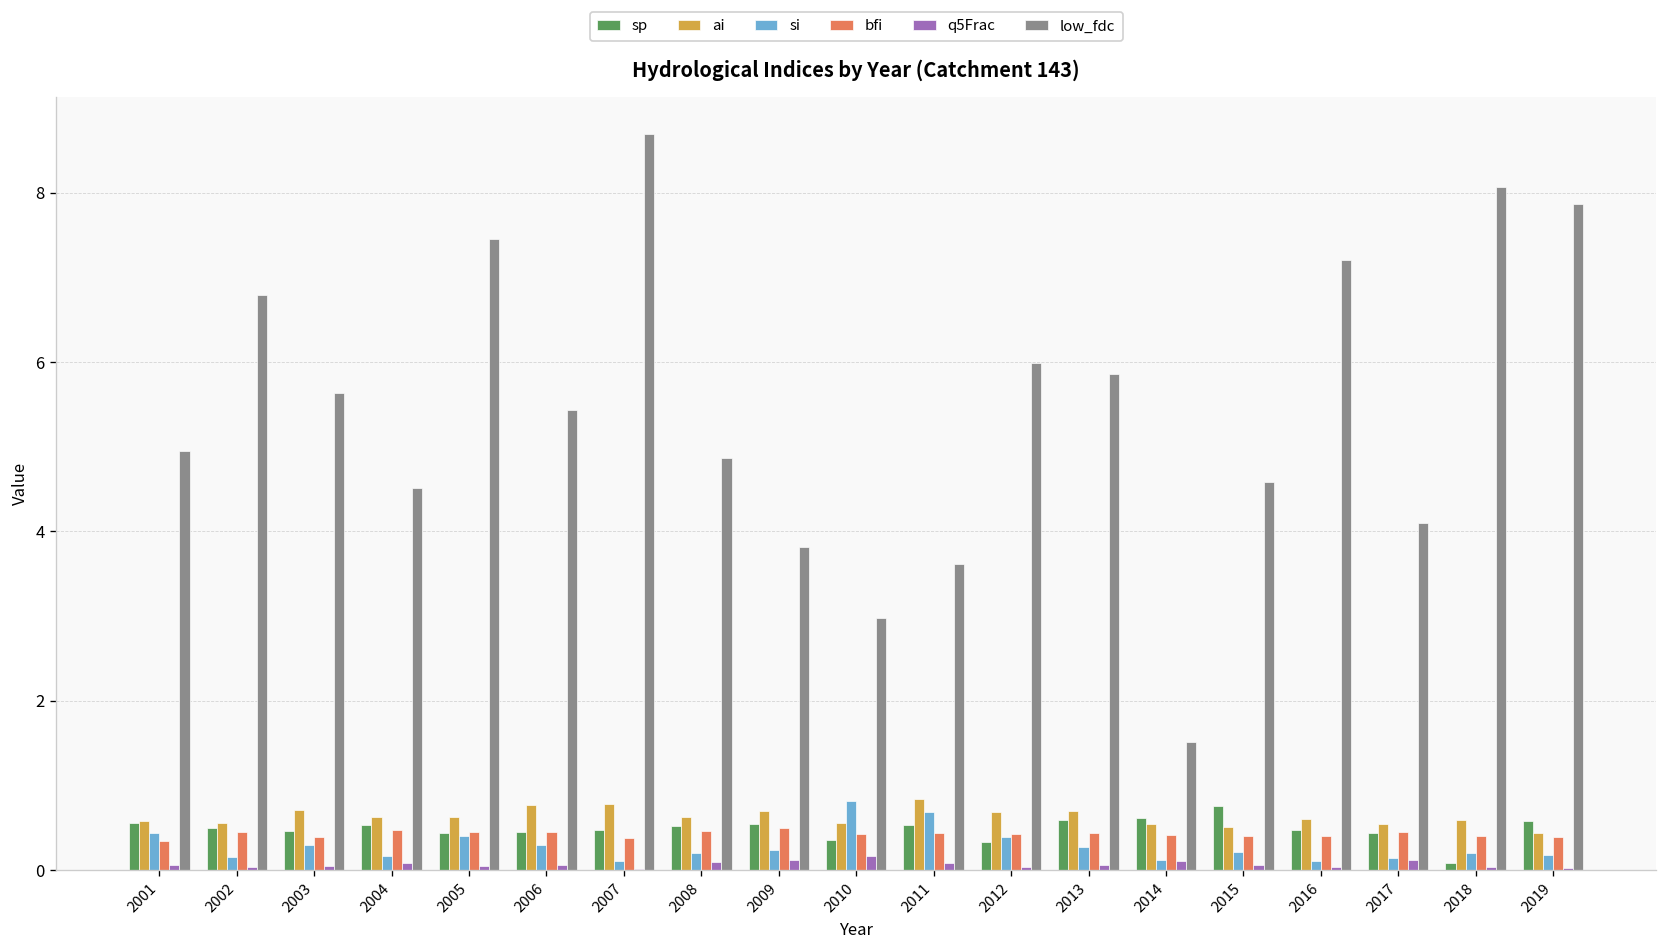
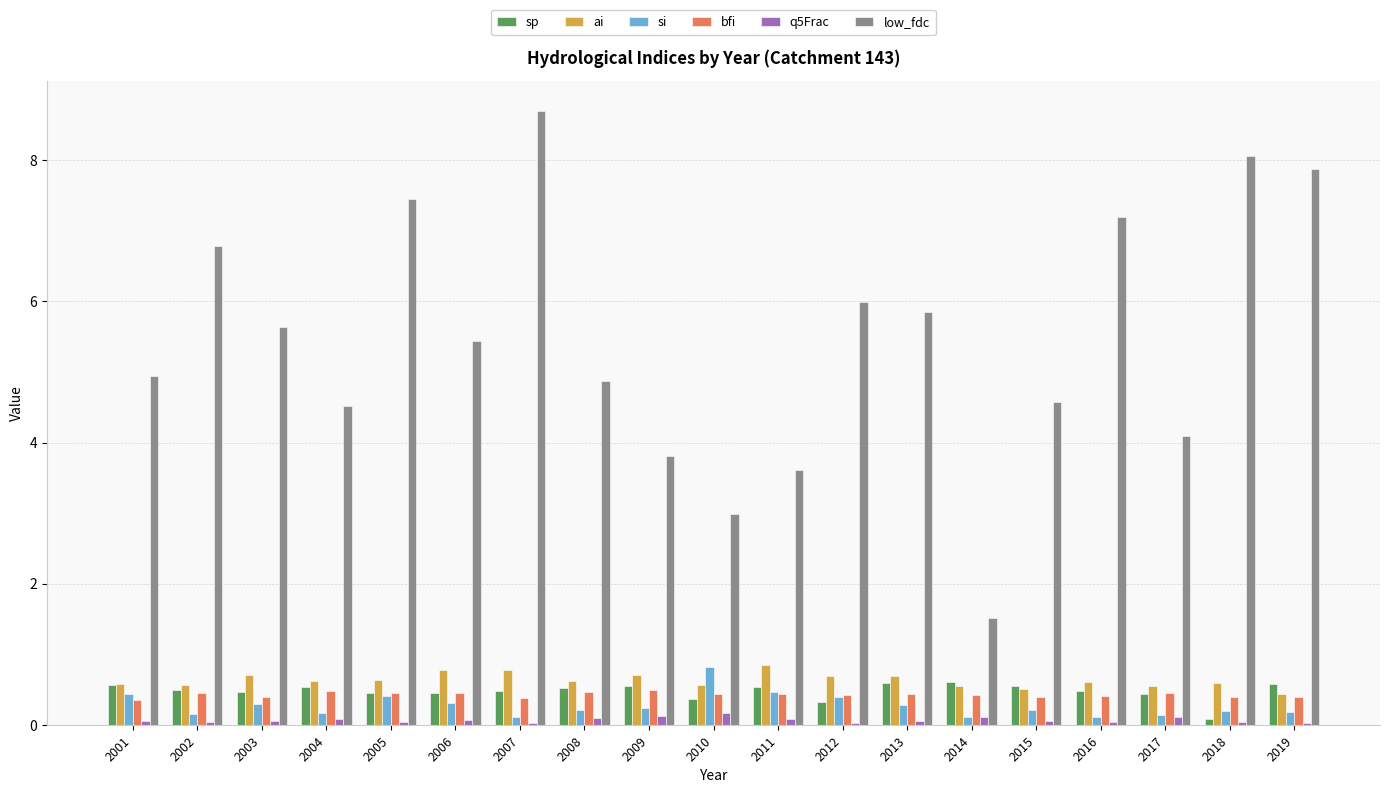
  {
    "sp": {
      "2001": 0.6,
      "2002": 0.5,
      "2003": 0.5,
      "2004": 0.5,
      "2005": 0.4,
      "2006": 0.5,
      "2007": 0.5,
      "2008": 0.5,
      "2009": 0.5,
      "2010": 0.4,
      "2011": 0.5,
      "2012": 0.3,
      "2013": 0.6,
      "2014": 0.6,
-     "2015": 0.8,
+     "2015": 0.6,
      "2016": 0.5,
      "2017": 0.4,
      "2018": 0.1,
      "2019": 0.6
    },
    "si": {
      "2001": 0.4,
      "2002": 0.2,
      "2003": 0.3,
      "2004": 0.2,
      "2005": 0.4,
      "2006": 0.3,
      "2007": 0.1,
      "2008": 0.2,
      "2009": 0.2,
      "2010": 0.8,
-     "2011": 0.7,
+     "2011": 0.5,
      "2012": 0.4,
      "2013": 0.3,
      "2014": 0.1,
      "2015": 0.2,
      "2016": 0.1,
      "2017": 0.1,
      "2018": 0.2,
      "2019": 0.2
    }
  }
